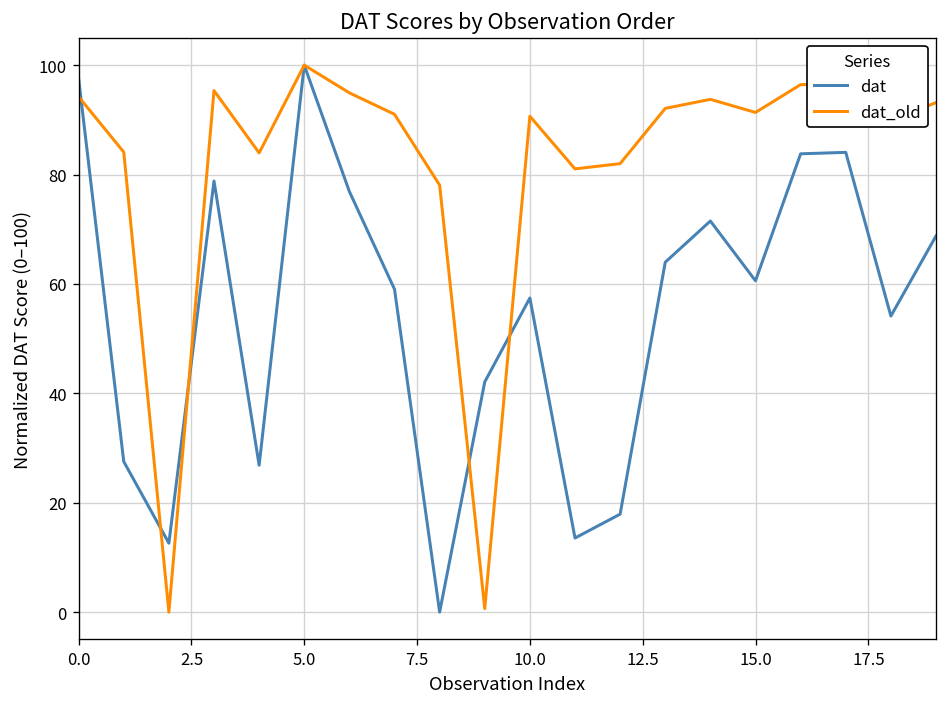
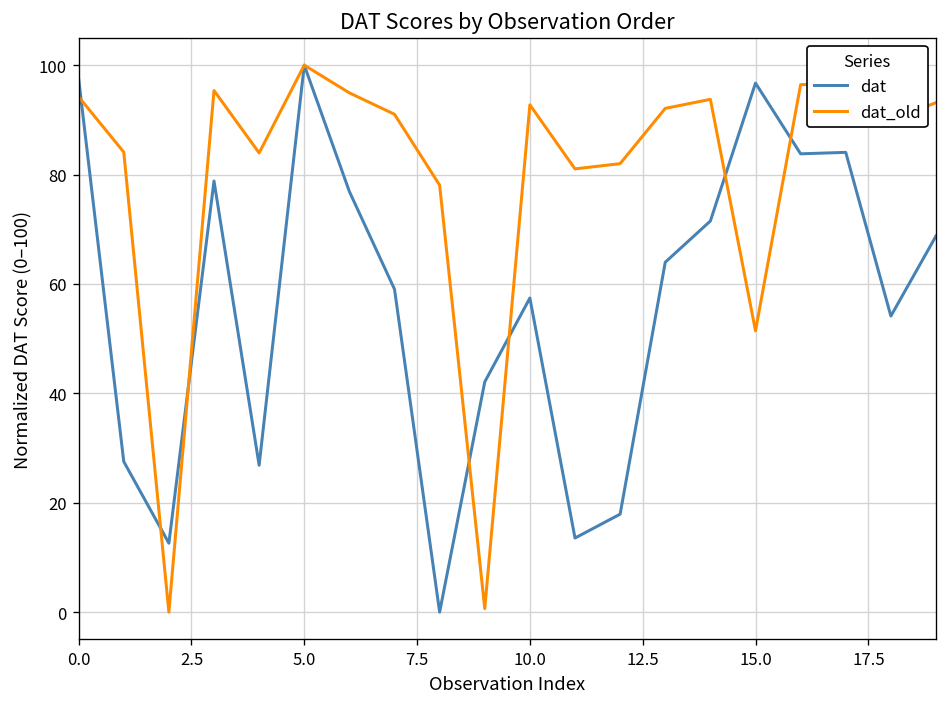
  {
    "dat": {
      "0.0": 98,
      "10.0": 57,
-     "15.0": 61
+     "15.0": 97
    },
    "dat_old": {
      "0.0": 94,
-     "10.0": 91,
-     "15.0": 91
+     "10.0": 93,
+     "15.0": 51
    }
  }
